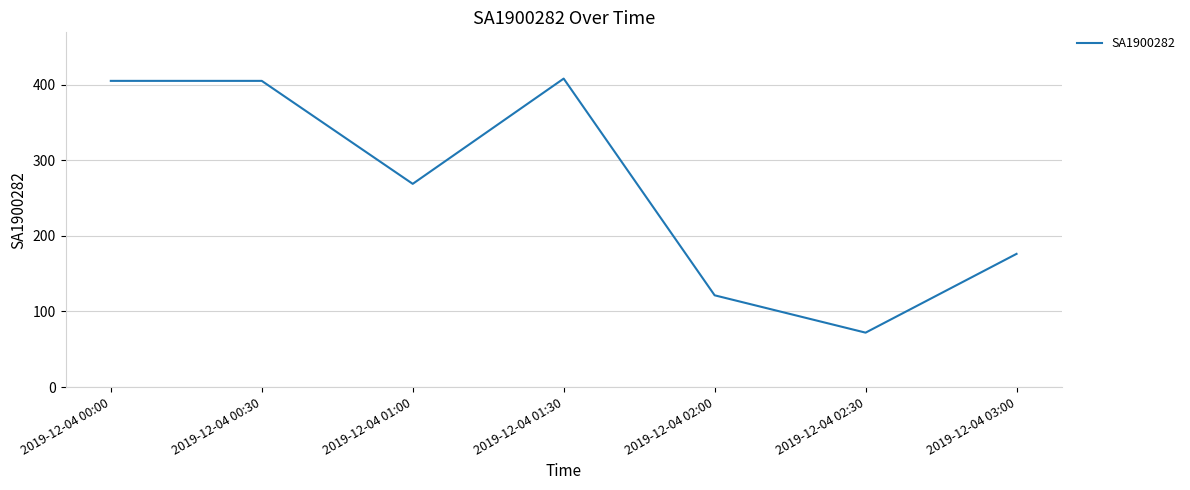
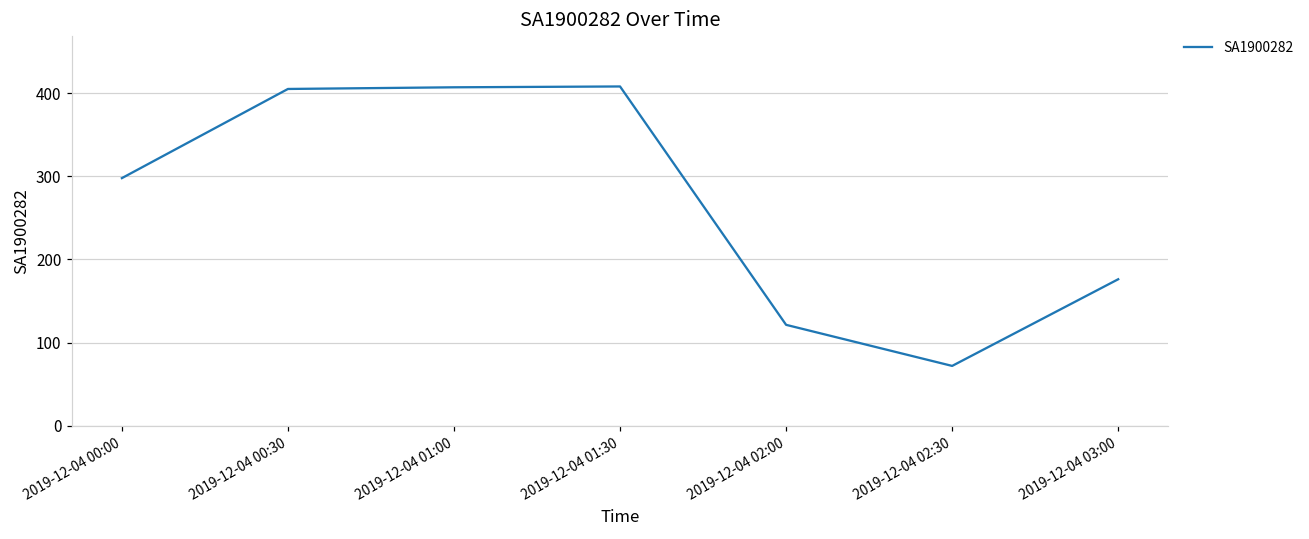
  {
-   "2019-12-04 00:00": 410,
+   "2019-12-04 00:00": 300,
    "2019-12-04 00:30": 410,
-   "2019-12-04 01:00": 270,
+   "2019-12-04 01:00": 410,
    "2019-12-04 01:30": 410,
    "2019-12-04 02:00": 120,
    "2019-12-04 02:30": 70,
    "2019-12-04 03:00": 180
  }
